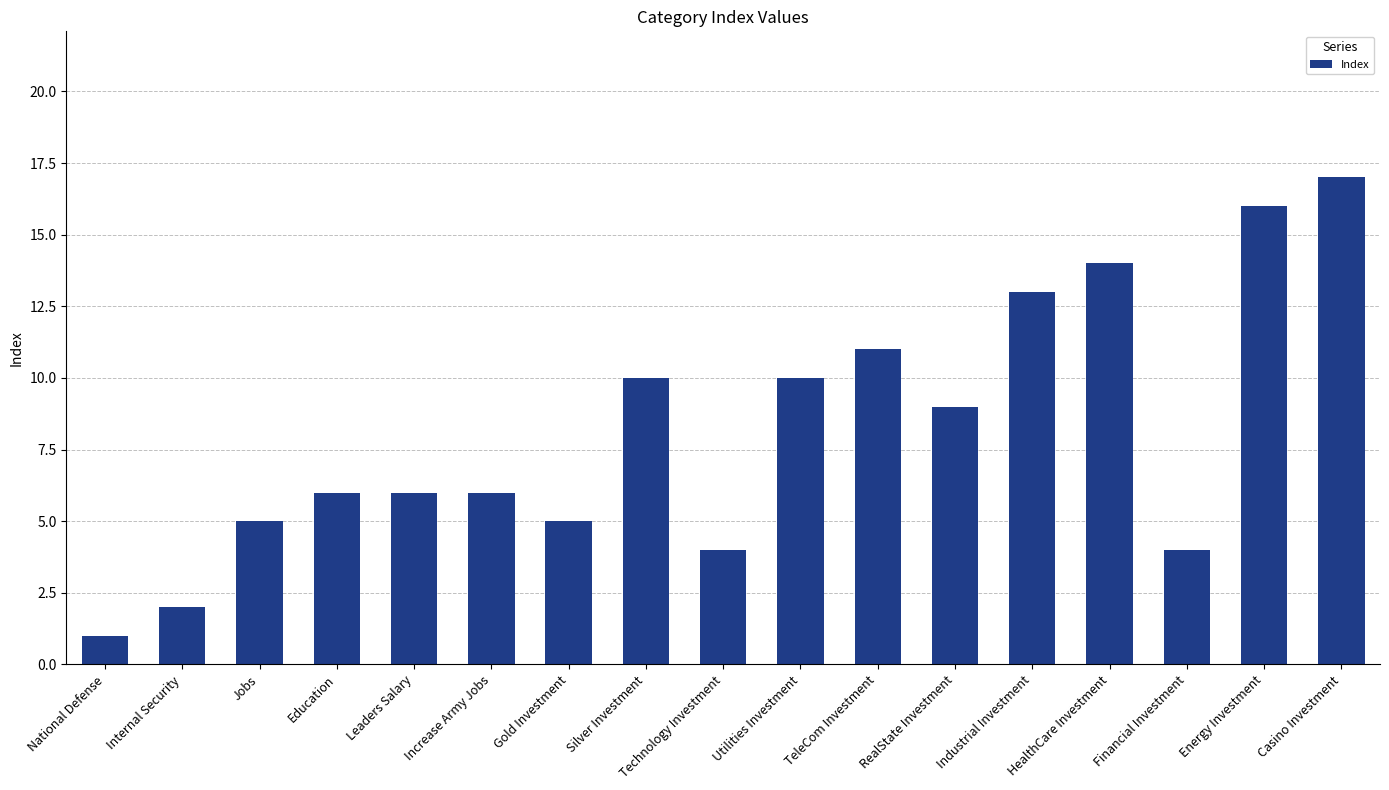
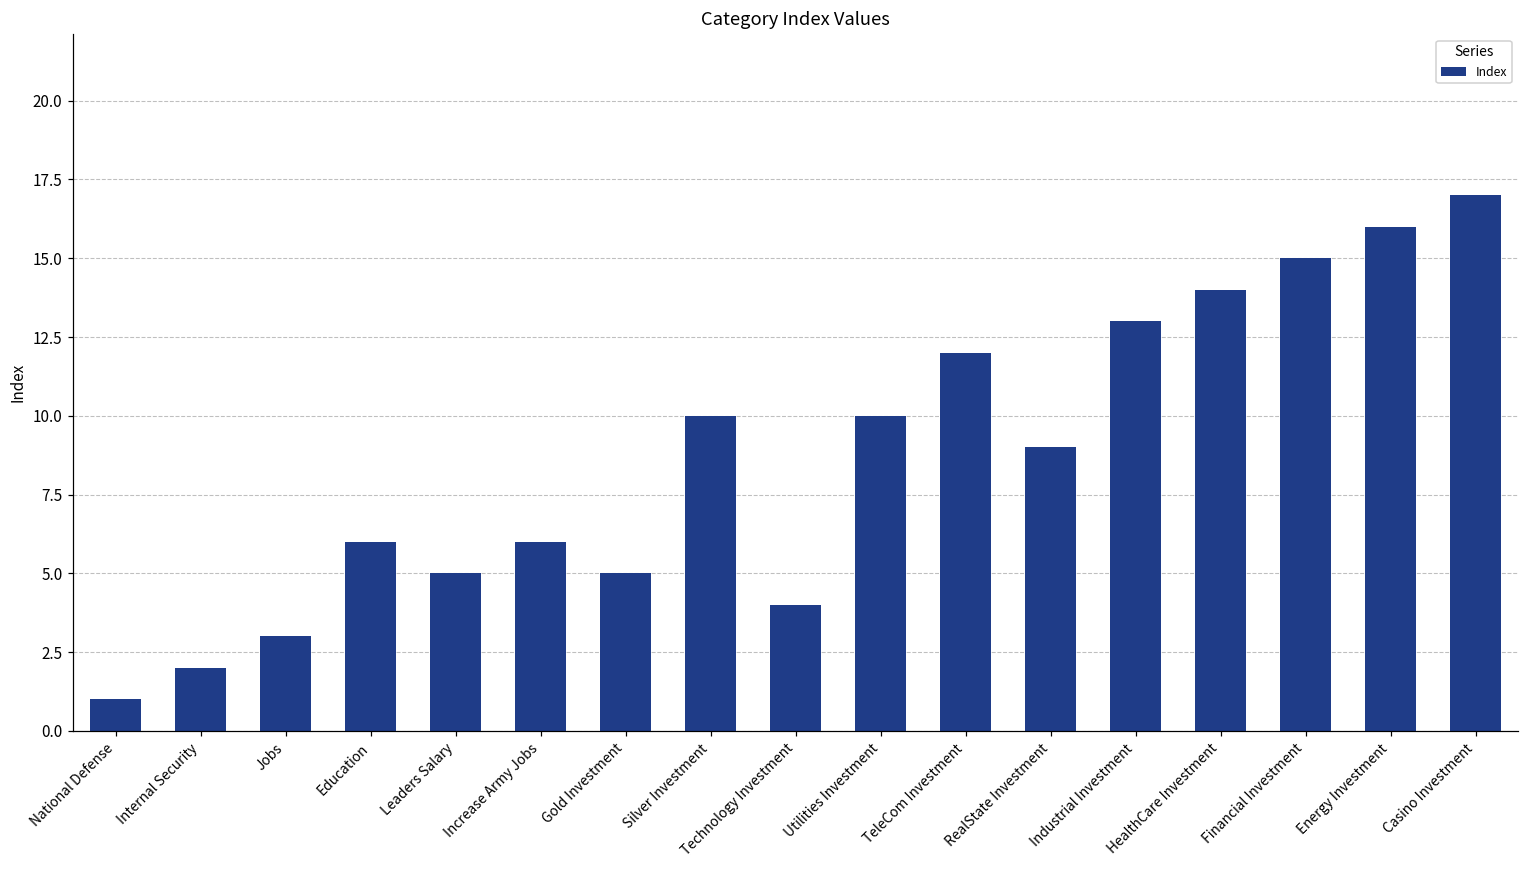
  {
    "National Defense": 1,
    "Internal Security": 2,
-   "Jobs": 5,
+   "Jobs": 3,
    "Education": 6,
-   "Leaders Salary": 6,
+   "Leaders Salary": 5,
    "Increase Army Jobs": 6,
    "Gold Investment": 5,
    "Silver Investment": 10,
    "Technology Investment": 4,
    "Utilities Investment": 10,
-   "TeleCom Investment": 11,
+   "TeleCom Investment": 12,
    "RealState Investment": 9,
    "Industrial Investment": 13,
    "HealthCare Investment": 14,
-   "Financial Investment": 4,
+   "Financial Investment": 15,
    "Energy Investment": 16,
    "Casino Investment": 17
  }
